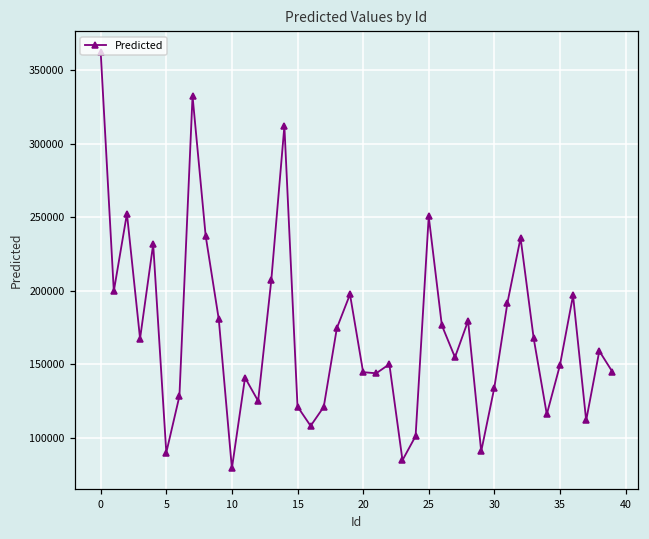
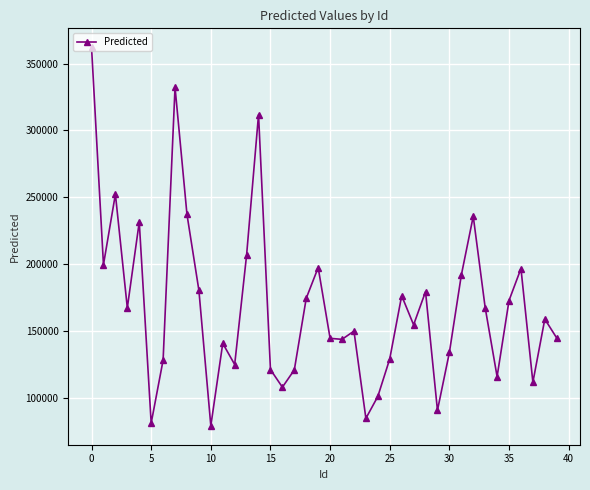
  {
-   "5": 90000,
+   "5": 81000,
    "10": 79000,
    "15": 121000,
    "20": 145000,
-   "25": 250000,
+   "25": 129000,
    "30": 134000,
-   "35": 149000
+   "35": 173000
  }
